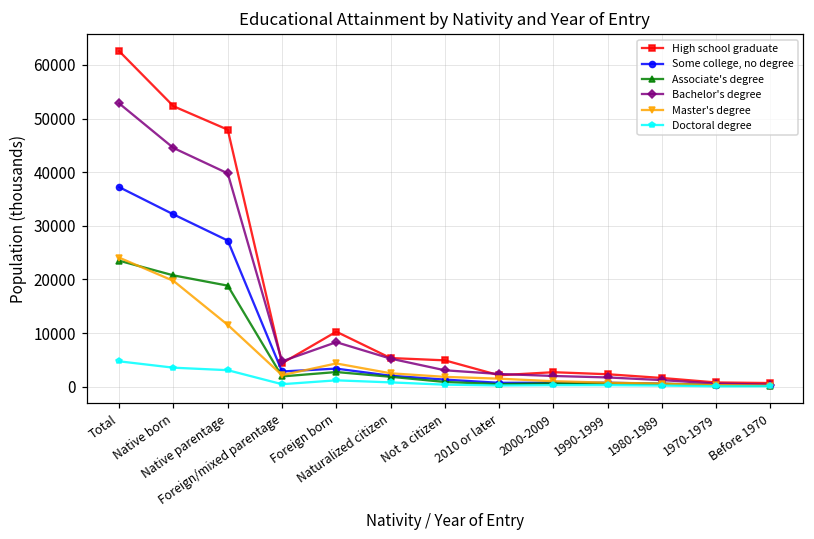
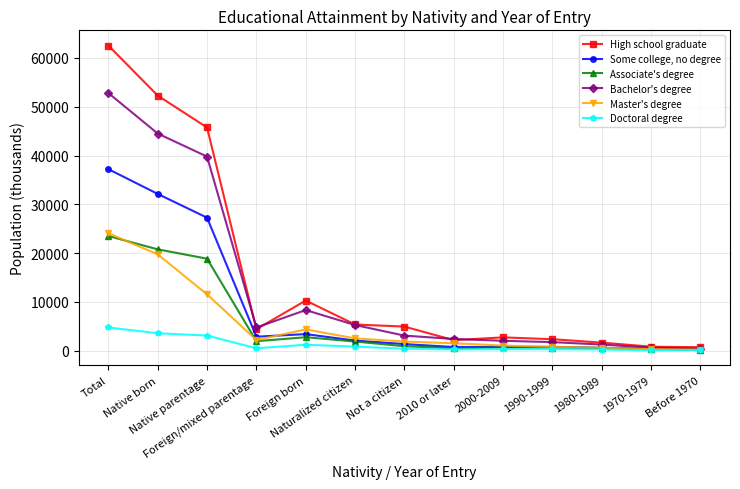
  {
    "High school graduate": {
      "Total": 63000,
      "Native born": 52000,
-     "Native parentage": 48000,
+     "Native parentage": 46000,
      "Foreign born": 10000,
      "Not a citizen": 5000,
      "2000-2009": 3000,
      "1990-1999": 2000
    },
    "Some college, no degree": {
      "Total": 37000,
      "Native born": 32000,
      "Native parentage": 27000,
      "Foreign/mixed parentage": 3000,
      "Foreign born": 3000
    },
    "Associate's degree": {
      "Total": 23000,
      "Native born": 21000,
      "Native parentage": 19000,
      "Foreign born": 3000
    },
    "Bachelor's degree": {
      "Total": 53000,
      "Native born": 45000,
      "Native parentage": 40000,
      "Foreign born": 8000,
      "Not a citizen": 3000,
      "2000-2009": 2000,
      "1990-1999": 2000
    },
    "Master's degree": {
      "Total": 24000,
      "Native born": 20000,
      "Native parentage": 12000,
      "Foreign born": 4000,
      "2010 or later": 1000
    },
    "Doctoral degree": {
      "Total": 5000,
      "Native born": 4000,
      "Native parentage": 3000,
      "Foreign/mixed parentage": 0,
      "Foreign born": 1000,
      "Naturalized citizen": 1000
    }
  }
